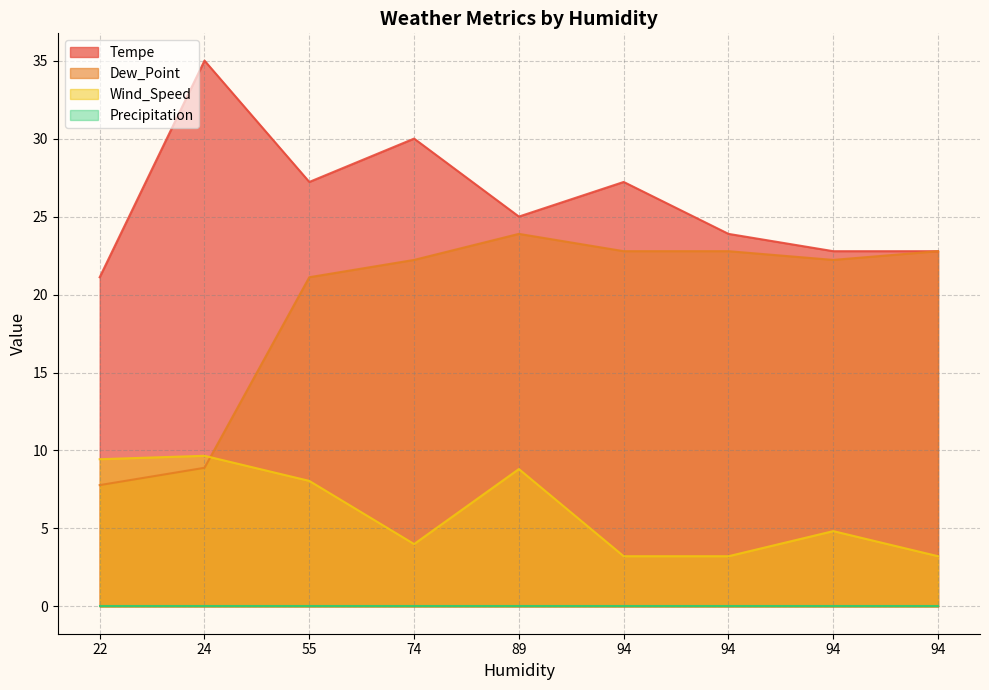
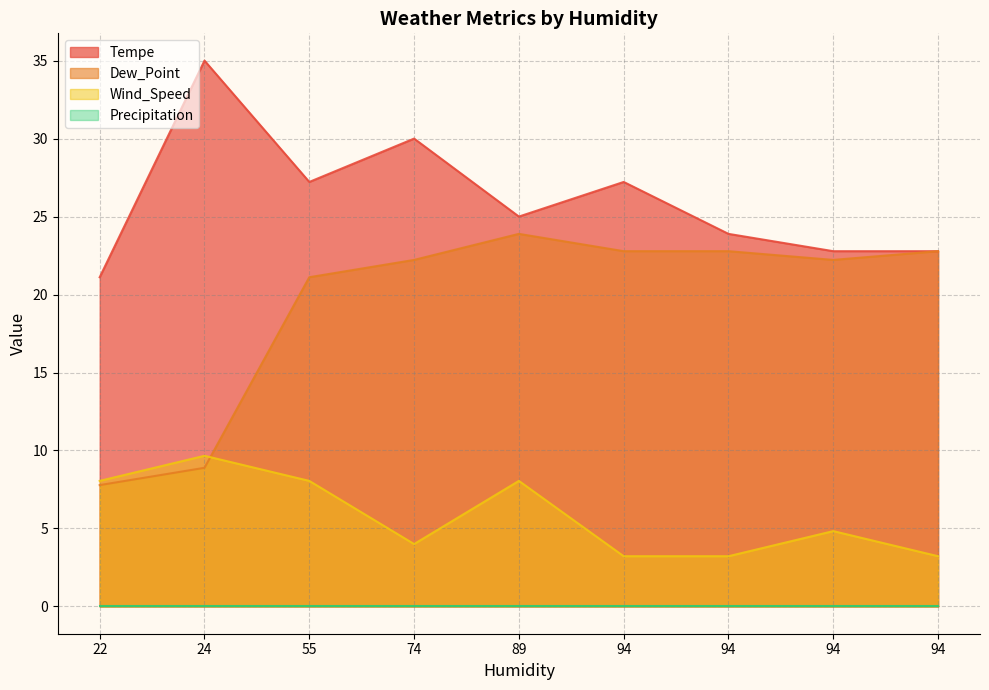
  {
    "Wind_Speed": {
-     "22": 9.4,
+     "22": 8.1,
      "24": 9.7,
      "55": 8.1,
      "74": 4.0,
-     "89": 8.8
+     "89": 8.1
    },
    "Precipitation": {
      "22": 0.0,
      "24": 0.0,
      "55": 0.0,
      "74": 0.0,
      "89": 0.0
    }
  }
